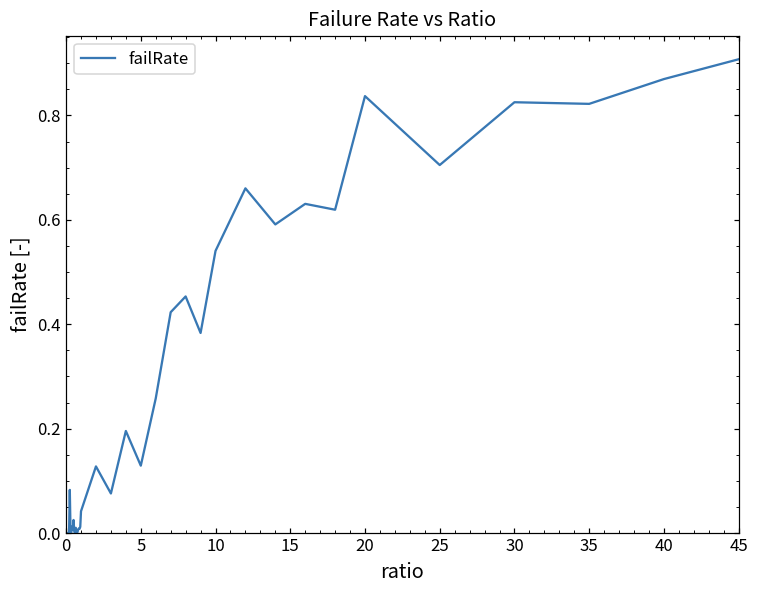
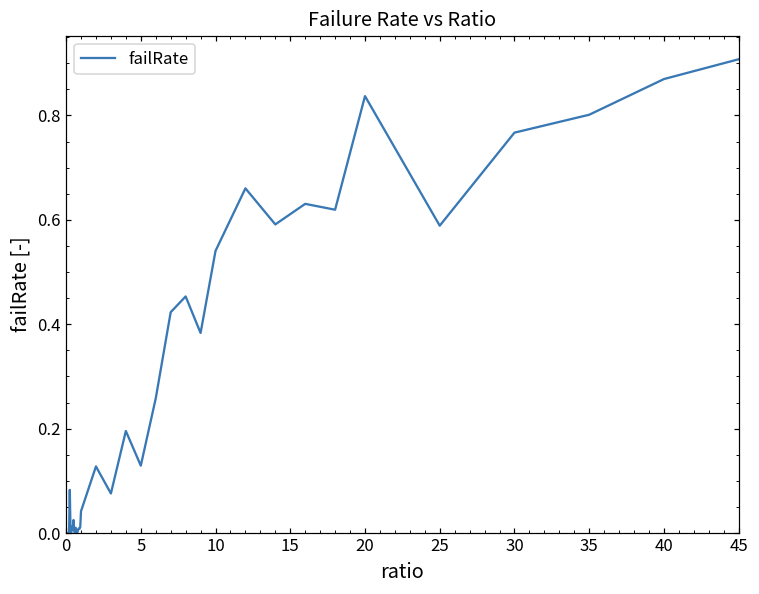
  {
    "0": 0.00,
    "5": 0.13,
    "10": 0.54,
    "20": 0.84,
-   "25": 0.71,
-   "30": 0.83,
-   "35": 0.82,
+   "25": 0.59,
+   "30": 0.77,
+   "35": 0.80,
    "40": 0.87,
    "45": 0.91
  }
